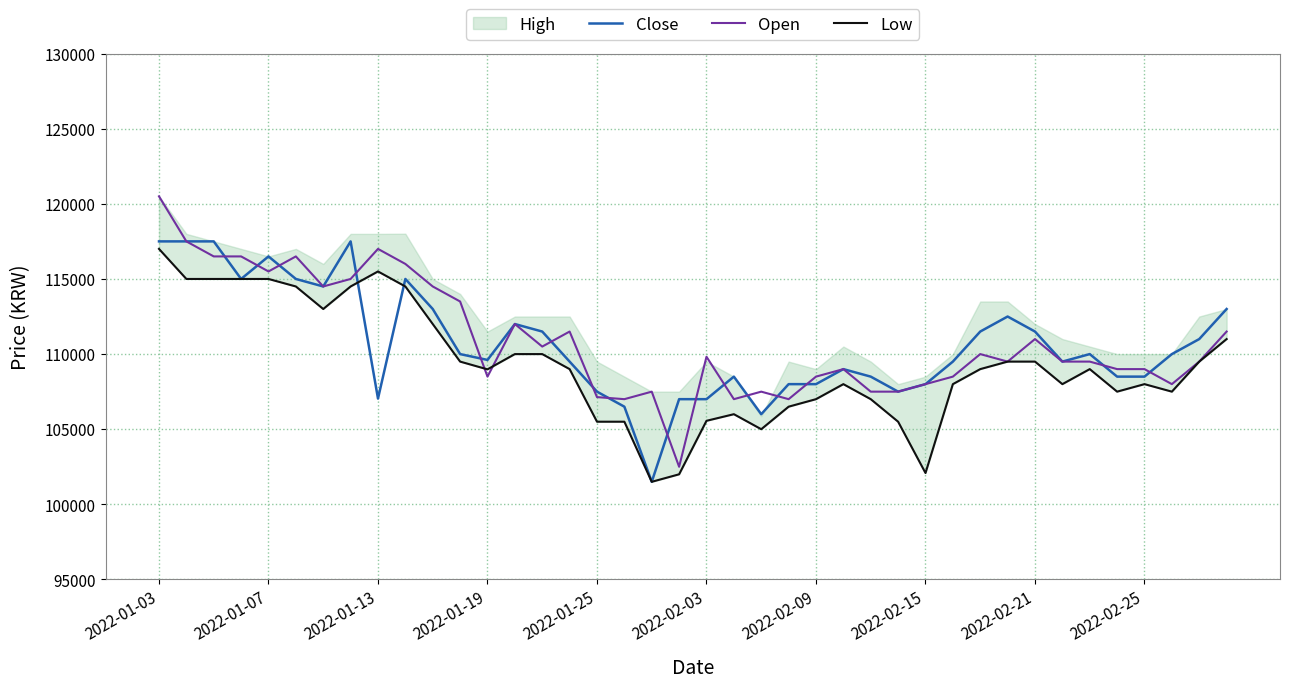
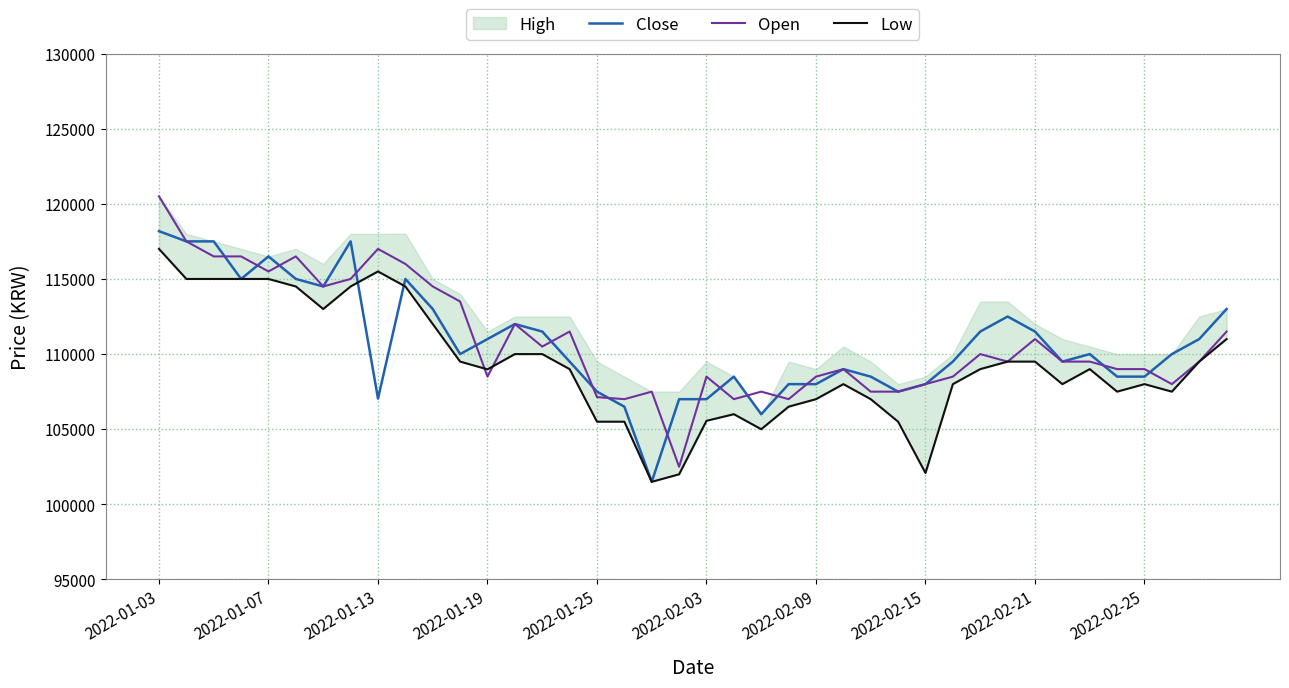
  {
    "Close": {
-     "2022-01-03": 117500,
+     "2022-01-03": 118200,
      "2022-01-13": 107000,
-     "2022-01-19": 109600,
+     "2022-01-19": 111000,
      "2022-01-25": 107500,
      "2022-02-03": 107000,
      "2022-02-09": 108000,
      "2022-02-21": 111500,
      "2022-02-25": 108500
    },
    "Open": {
      "2022-01-07": 115500,
      "2022-01-13": 117000,
      "2022-01-19": 108500,
      "2022-01-25": 107100,
-     "2022-02-03": 109800,
+     "2022-02-03": 108500,
      "2022-02-09": 108500,
      "2022-02-21": 111000,
      "2022-02-25": 109000
    },
    "Low": {
      "2022-01-03": 117000,
      "2022-01-07": 115000,
      "2022-01-13": 115500,
      "2022-01-19": 109000,
      "2022-01-25": 105500,
      "2022-02-03": 105600,
      "2022-02-09": 107000,
      "2022-02-15": 102100,
      "2022-02-21": 109500,
      "2022-02-25": 108000
    }
  }
